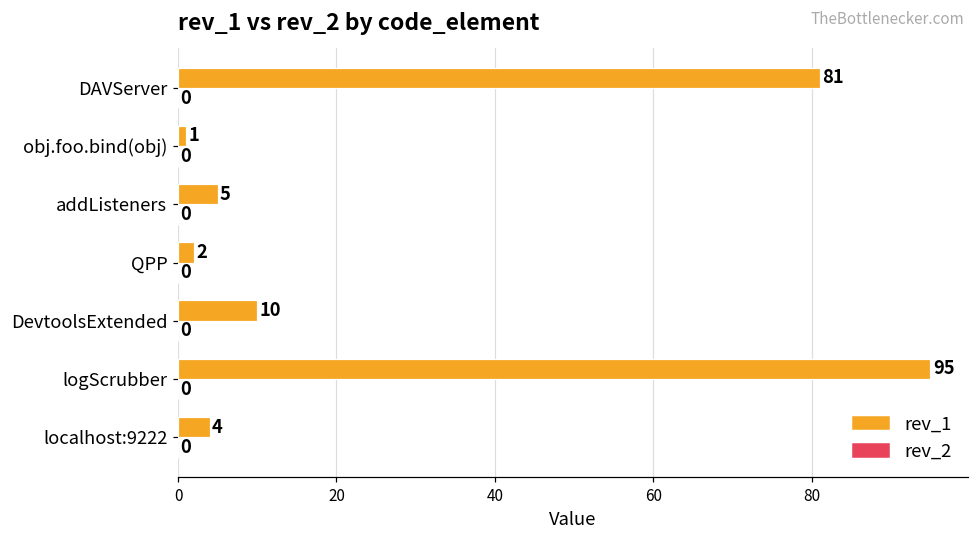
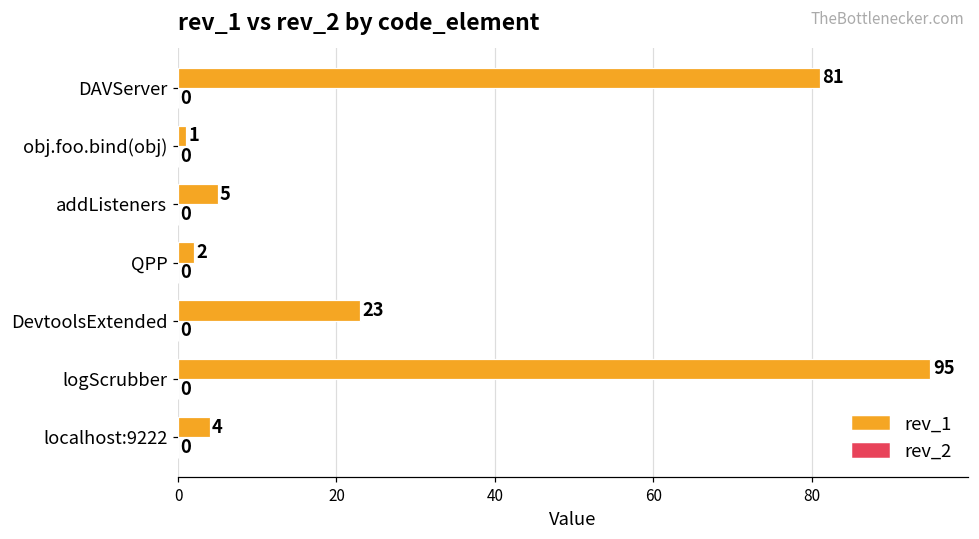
  {
    "rev_1": {
      "DAVServer": 81,
      "obj.foo.bind(obj)": 1,
      "addListeners": 5,
      "QPP": 2,
-     "DevtoolsExtended": 10,
+     "DevtoolsExtended": 23,
      "logScrubber": 95,
      "localhost:9222": 4
    },
    "rev_2": {
      "DAVServer": 0,
      "obj.foo.bind(obj)": 0,
      "addListeners": 0,
      "QPP": 0,
      "DevtoolsExtended": 0,
      "logScrubber": 0,
      "localhost:9222": 0
    }
  }
